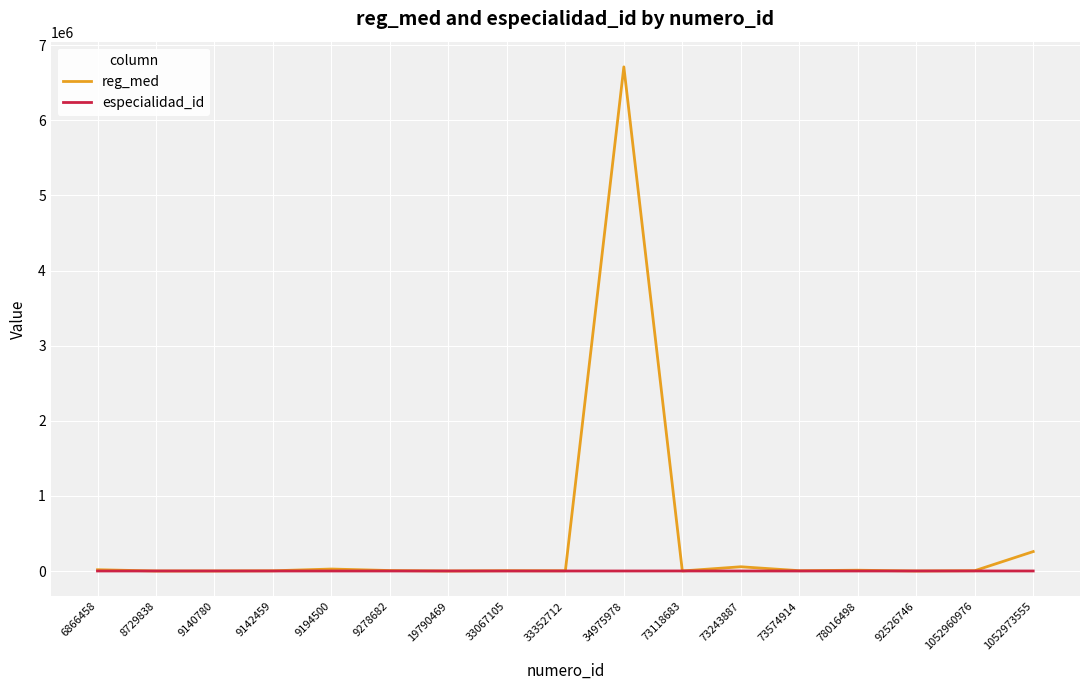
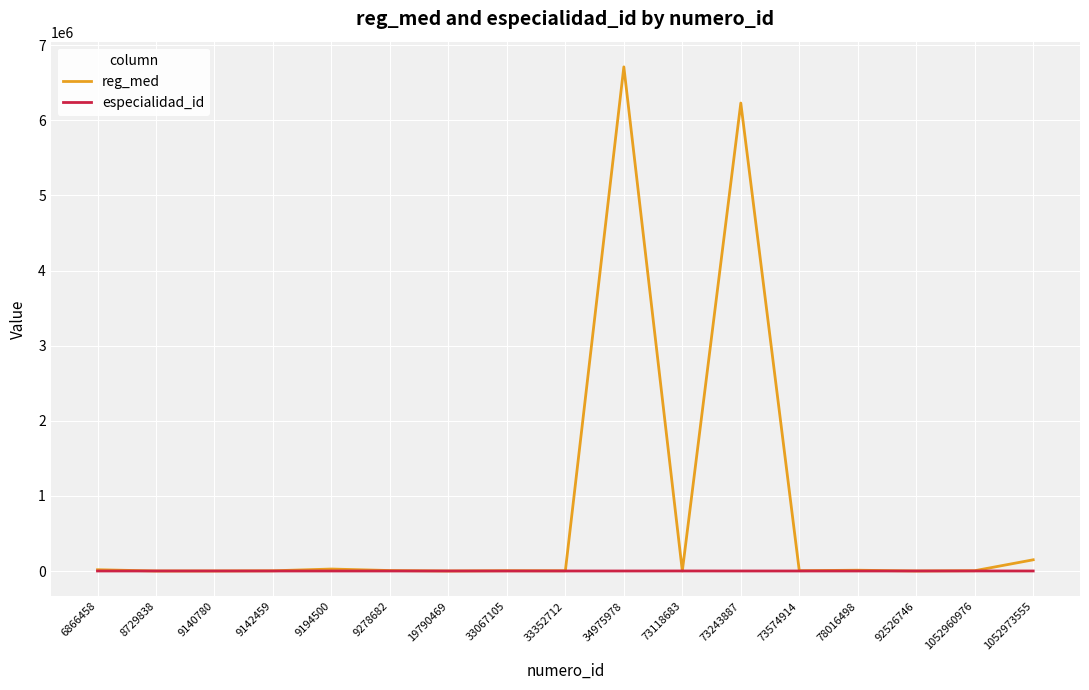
  {
    "reg_med": {
      "34975978": 6700000,
-     "73243887": 100000,
-     "1052973555": 300000
+     "73243887": 6200000,
+     "1052973555": 100000
    },
    "especialidad_id": {
      "34975978": 0,
      "73243887": 0,
      "1052973555": 0
    }
  }
